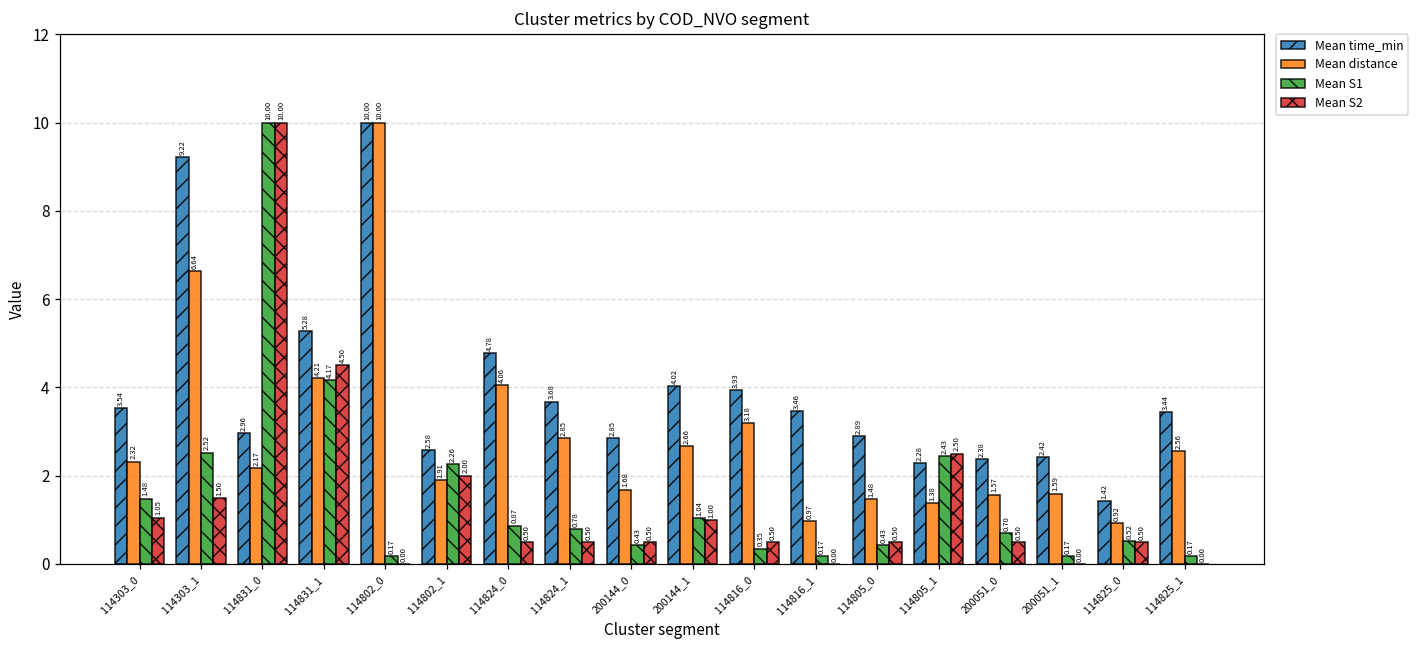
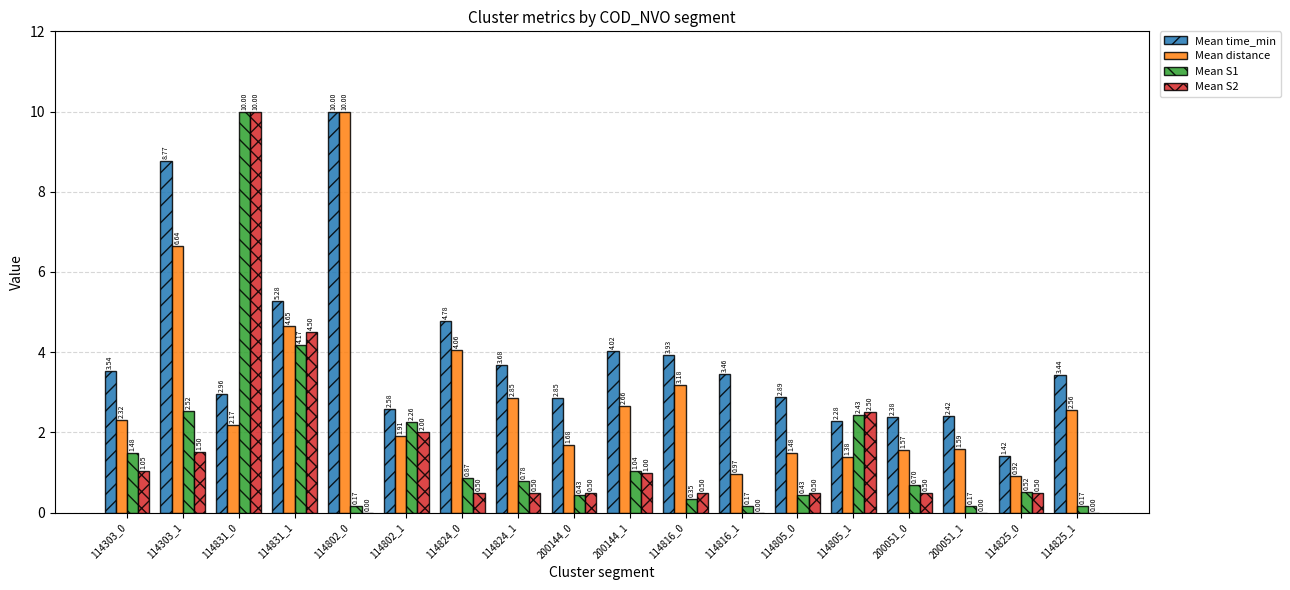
  {
    "Mean time_min": {
      "114303_0": 3.54,
-     "114303_1": 9.22,
+     "114303_1": 8.77,
      "114831_0": 2.96,
      "114831_1": 5.28,
      "114802_0": 10.00,
      "114802_1": 2.58,
      "114824_0": 4.78,
      "114824_1": 3.68,
      "200144_0": 2.85,
      "200144_1": 4.02,
      "114816_0": 3.93,
      "114816_1": 3.46,
      "114805_0": 2.89,
      "114805_1": 2.28,
      "200051_0": 2.38,
      "200051_1": 2.42,
      "114825_0": 1.42,
      "114825_1": 3.44
    },
    "Mean distance": {
      "114303_0": 2.32,
      "114303_1": 6.64,
      "114831_0": 2.17,
-     "114831_1": 4.21,
+     "114831_1": 4.65,
      "114802_0": 10.00,
      "114802_1": 1.91,
      "114824_0": 4.06,
      "114824_1": 2.85,
      "200144_0": 1.68,
      "200144_1": 2.66,
      "114816_0": 3.18,
      "114816_1": 0.97,
      "114805_0": 1.48,
      "114805_1": 1.38,
      "200051_0": 1.57,
      "200051_1": 1.59,
      "114825_0": 0.92,
      "114825_1": 2.56
    },
    "Mean S1": {
      "114303_0": 1.48,
      "114303_1": 2.52,
      "114831_0": 10.00,
      "114831_1": 4.17,
      "114802_0": 0.17,
      "114802_1": 2.26,
      "114824_0": 0.87,
      "114824_1": 0.78,
      "200144_0": 0.43,
      "200144_1": 1.04,
      "114816_0": 0.35,
      "114816_1": 0.17,
      "114805_0": 0.43,
      "114805_1": 2.43,
      "200051_0": 0.70,
      "200051_1": 0.17,
      "114825_0": 0.52,
      "114825_1": 0.17
    },
    "Mean S2": {
      "114303_0": 1.05,
      "114303_1": 1.50,
      "114831_0": 10.00,
      "114831_1": 4.50,
      "114802_0": 0.00,
      "114802_1": 2.00,
      "114824_0": 0.50,
      "114824_1": 0.50,
      "200144_0": 0.50,
      "200144_1": 1.00,
      "114816_0": 0.50,
      "114816_1": 0.00,
      "114805_0": 0.50,
      "114805_1": 2.50,
      "200051_0": 0.50,
      "200051_1": 0.00,
      "114825_0": 0.50,
      "114825_1": 0.00
    }
  }
